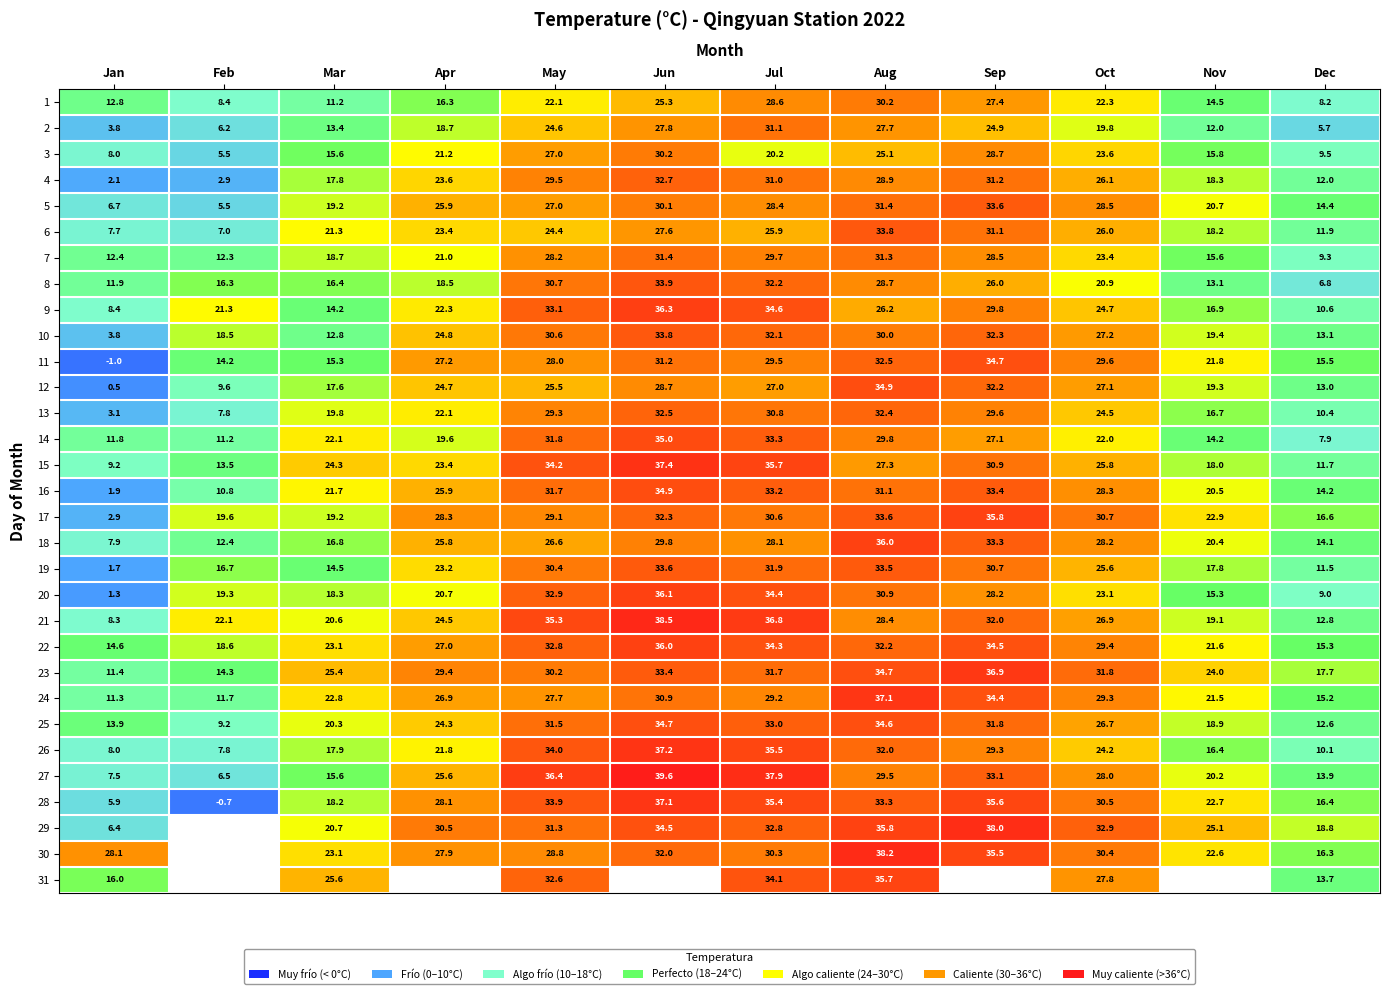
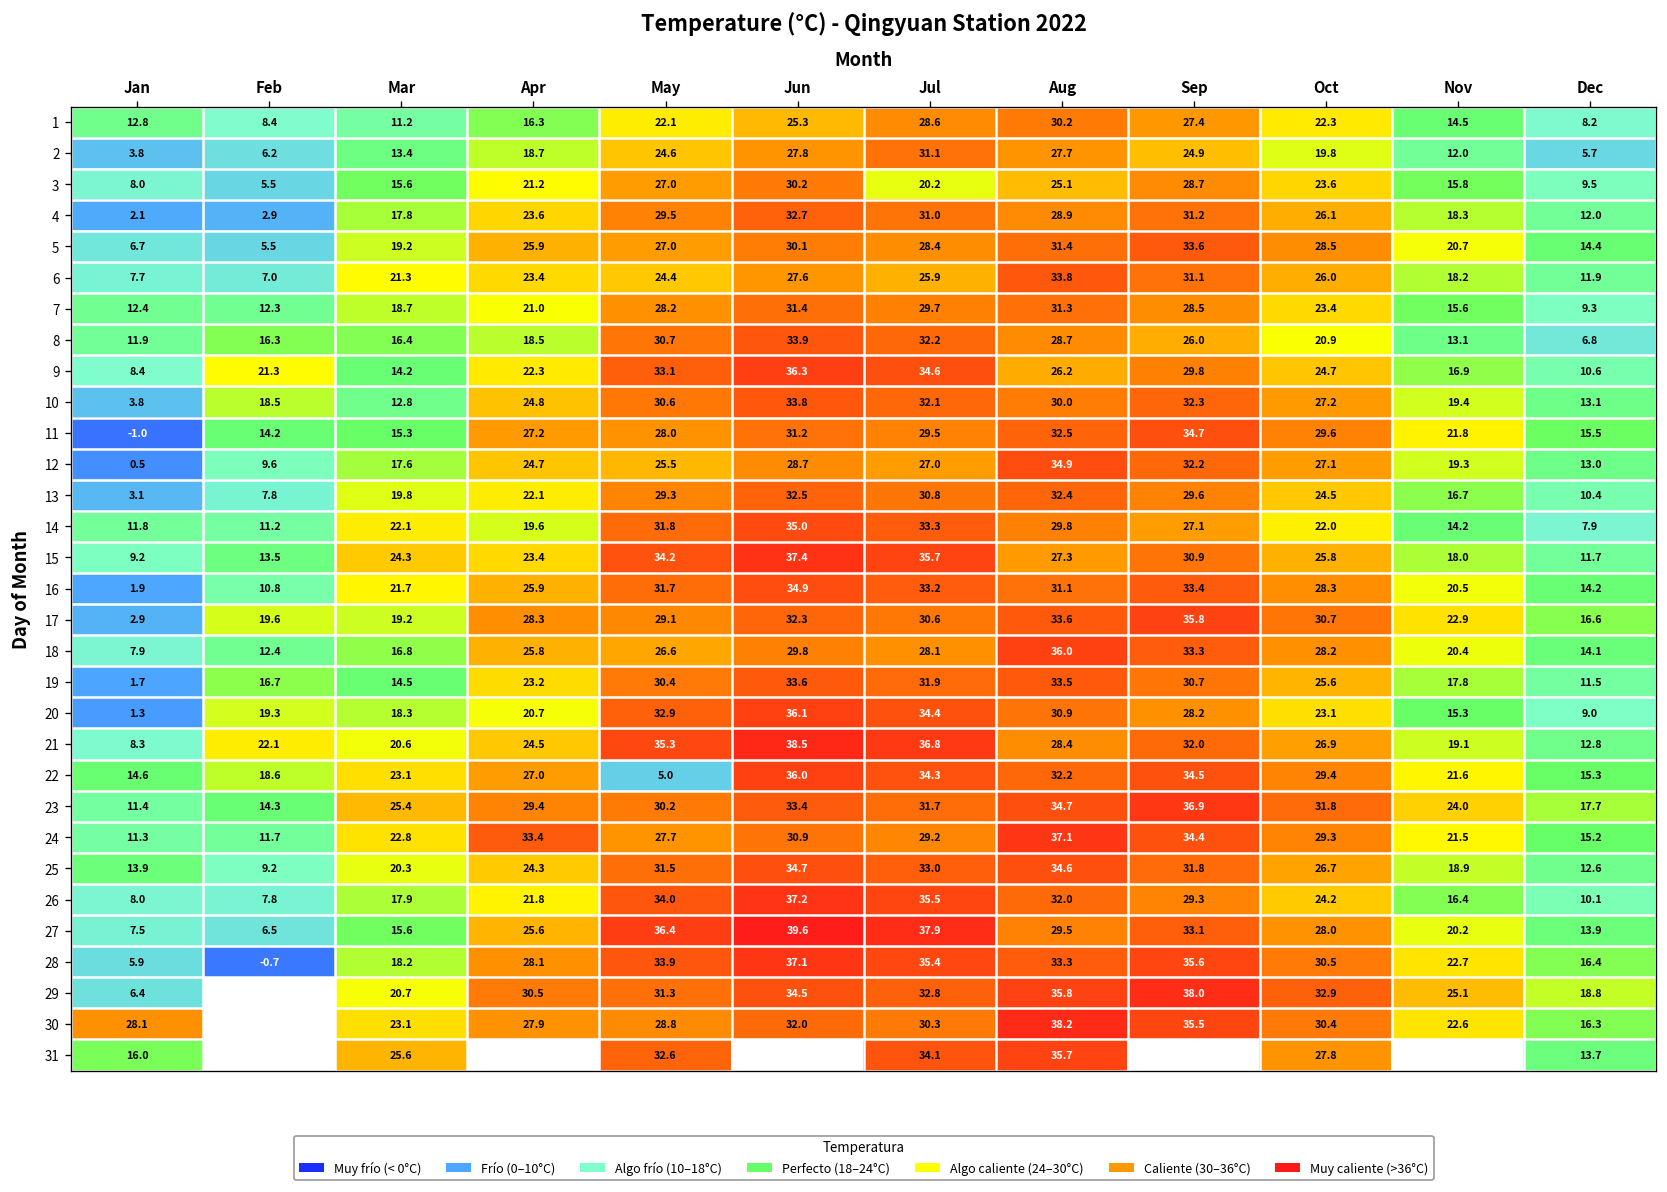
  {
    "22": {
      "Jan": 14.6,
      "Feb": 18.6,
      "Mar": 23.1,
      "Apr": 27.0,
-     "May": 32.8,
+     "May": 5.0,
      "Jun": 36.0,
      "Jul": 34.3,
      "Aug": 32.2,
      "Sep": 34.5,
      "Oct": 29.4,
      "Nov": 21.6,
      "Dec": 15.3
    },
    "24": {
      "Jan": 11.3,
      "Feb": 11.7,
      "Mar": 22.8,
-     "Apr": 26.9,
+     "Apr": 33.4,
      "May": 27.7,
      "Jun": 30.9,
      "Jul": 29.2,
      "Aug": 37.1,
      "Sep": 34.4,
      "Oct": 29.3,
      "Nov": 21.5,
      "Dec": 15.2
    }
  }
